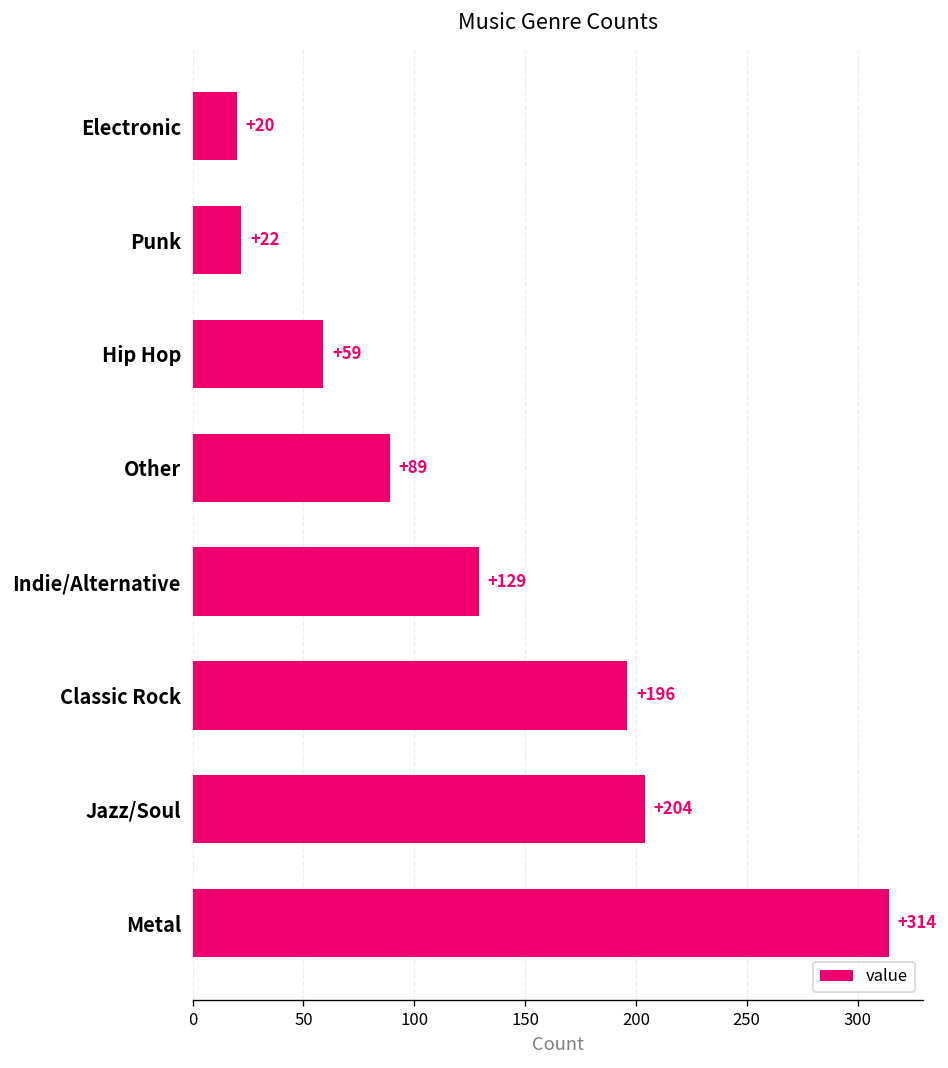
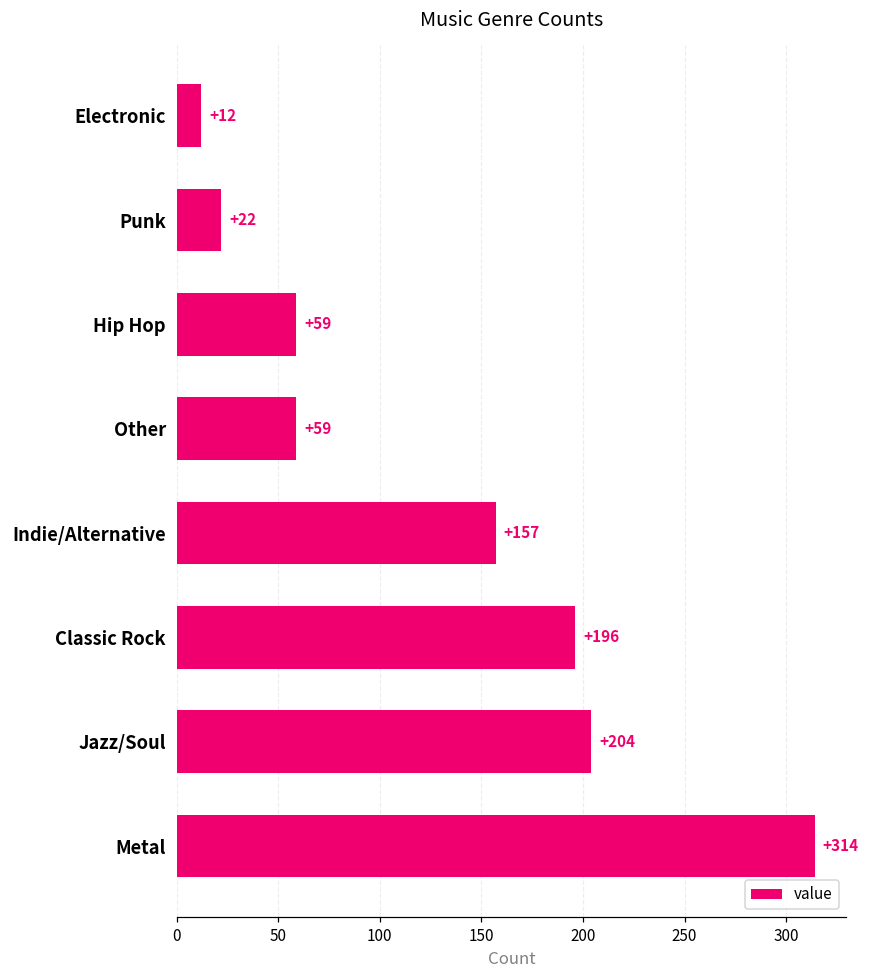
  {
-   "Electronic": "+20",
+   "Electronic": "+12",
    "Punk": "+22",
    "Hip Hop": "+59",
-   "Other": "+89",
-   "Indie/Alternative": "+129",
+   "Other": "+59",
+   "Indie/Alternative": "+157",
    "Classic Rock": "+196",
    "Jazz/Soul": "+204",
    "Metal": "+314"
  }
